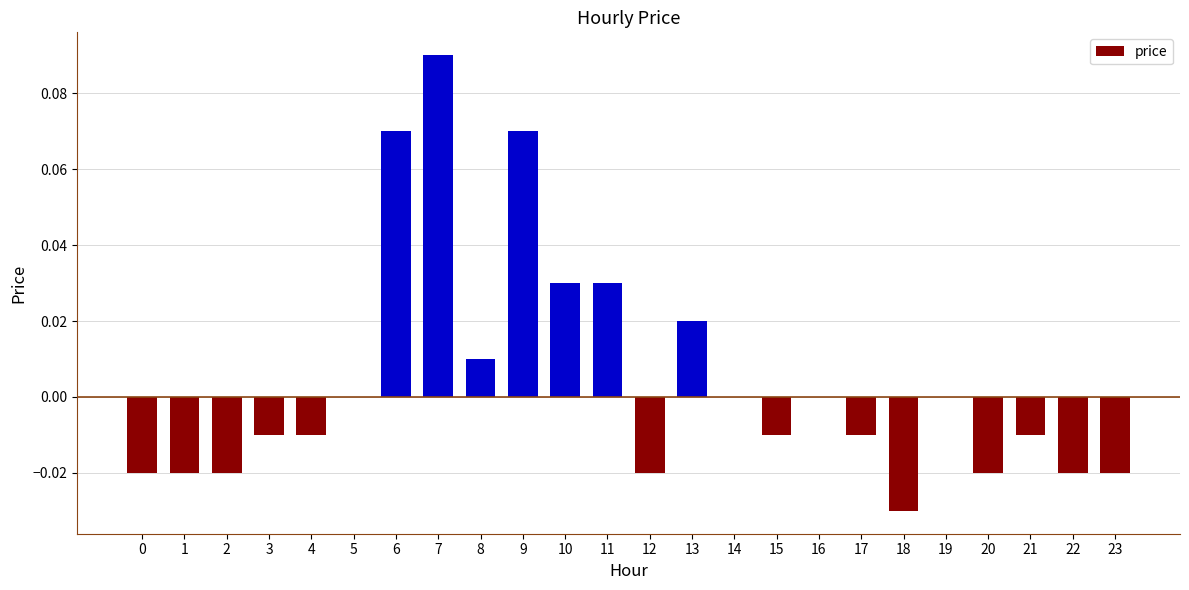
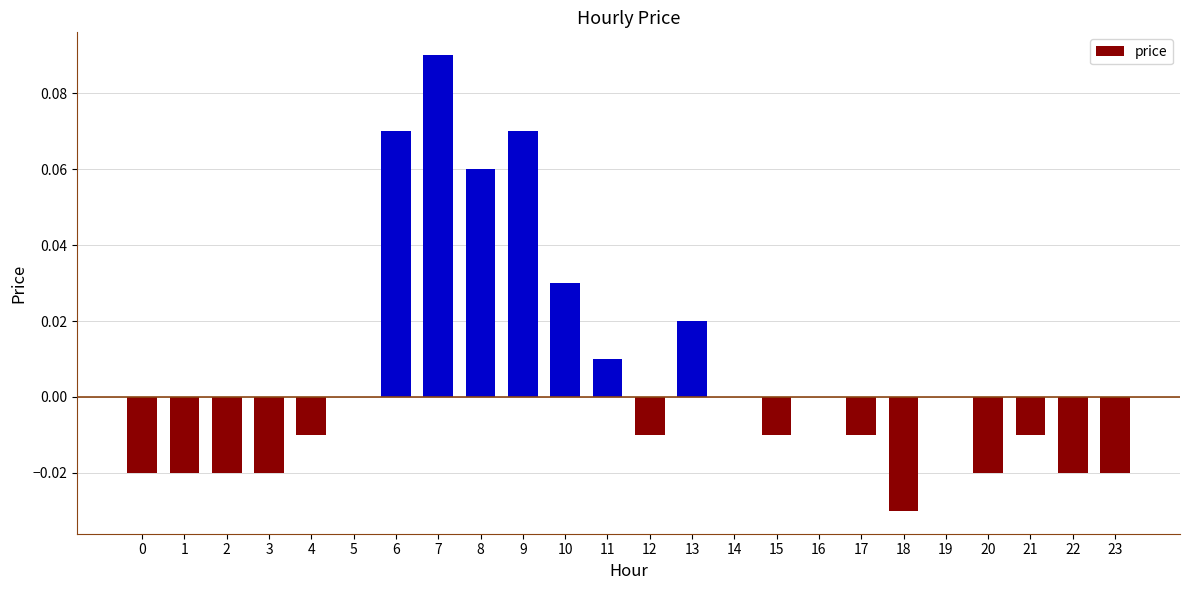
  {
    "0": -0.02,
    "1": -0.02,
    "2": -0.02,
-   "3": -0.01,
+   "3": -0.02,
    "4": -0.01,
    "5": 0.00,
    "6": 0.07,
    "7": 0.09,
-   "8": 0.01,
+   "8": 0.06,
    "9": 0.07,
    "10": 0.03,
-   "11": 0.03,
-   "12": -0.02,
+   "11": 0.01,
+   "12": -0.01,
    "13": 0.02,
    "14": 0.00,
    "15": -0.01,
    "16": 0.00,
    "17": -0.01,
    "18": -0.03,
    "19": 0.00,
    "20": -0.02,
    "21": -0.01,
    "22": -0.02,
    "23": -0.02
  }
